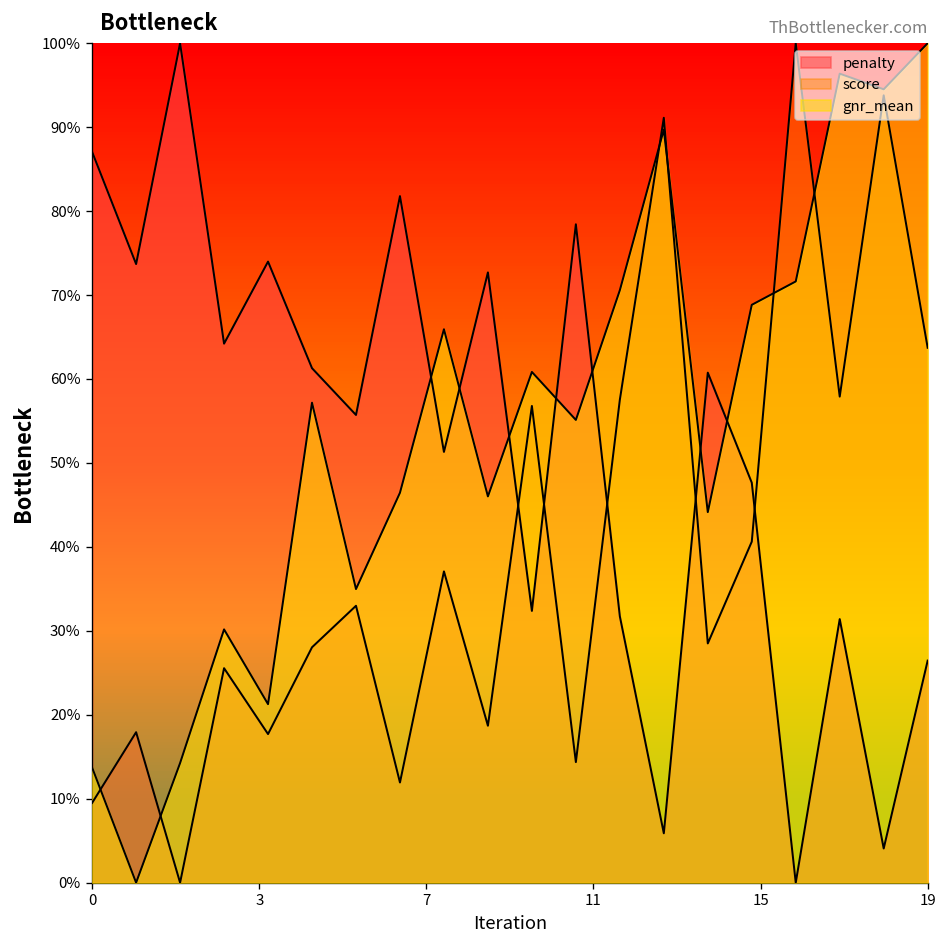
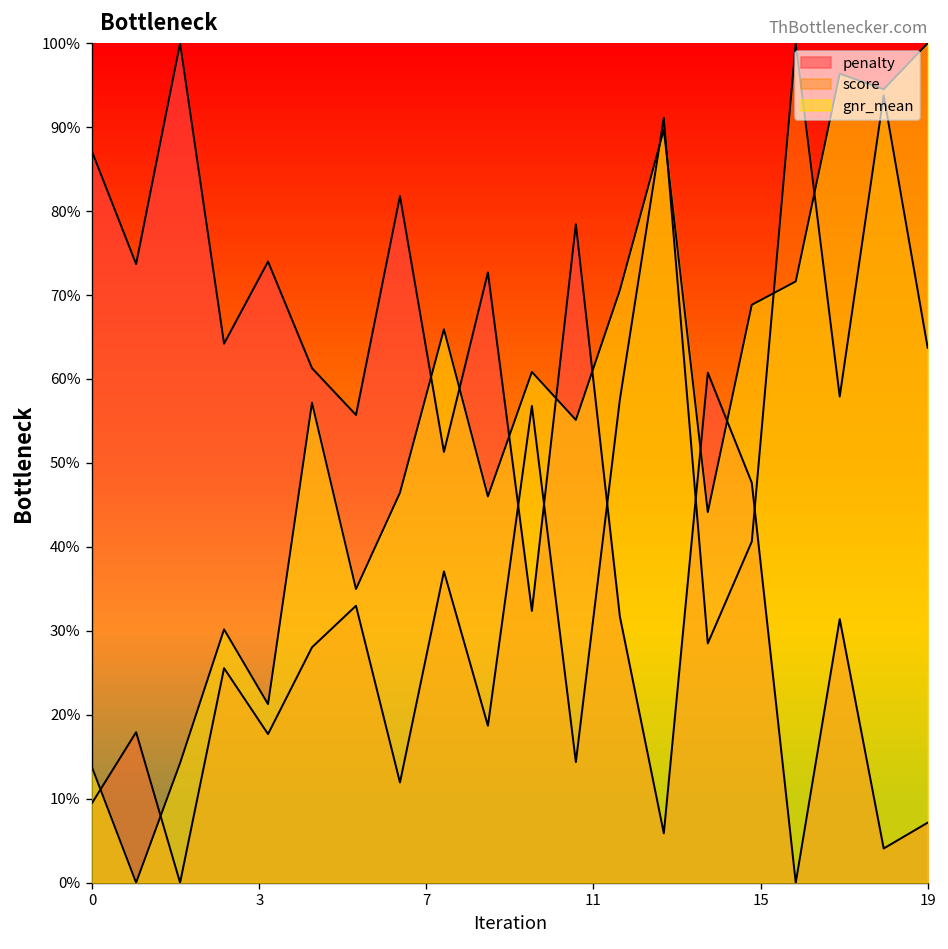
  {
    "penalty": {
      "0": "87%",
-     "19": "26%"
+     "19": "7%"
    },
    "score": {
      "0": "10%",
      "19": "64%"
    },
    "gnr_mean": {
      "0": "14%",
      "19": "100%"
    }
  }
